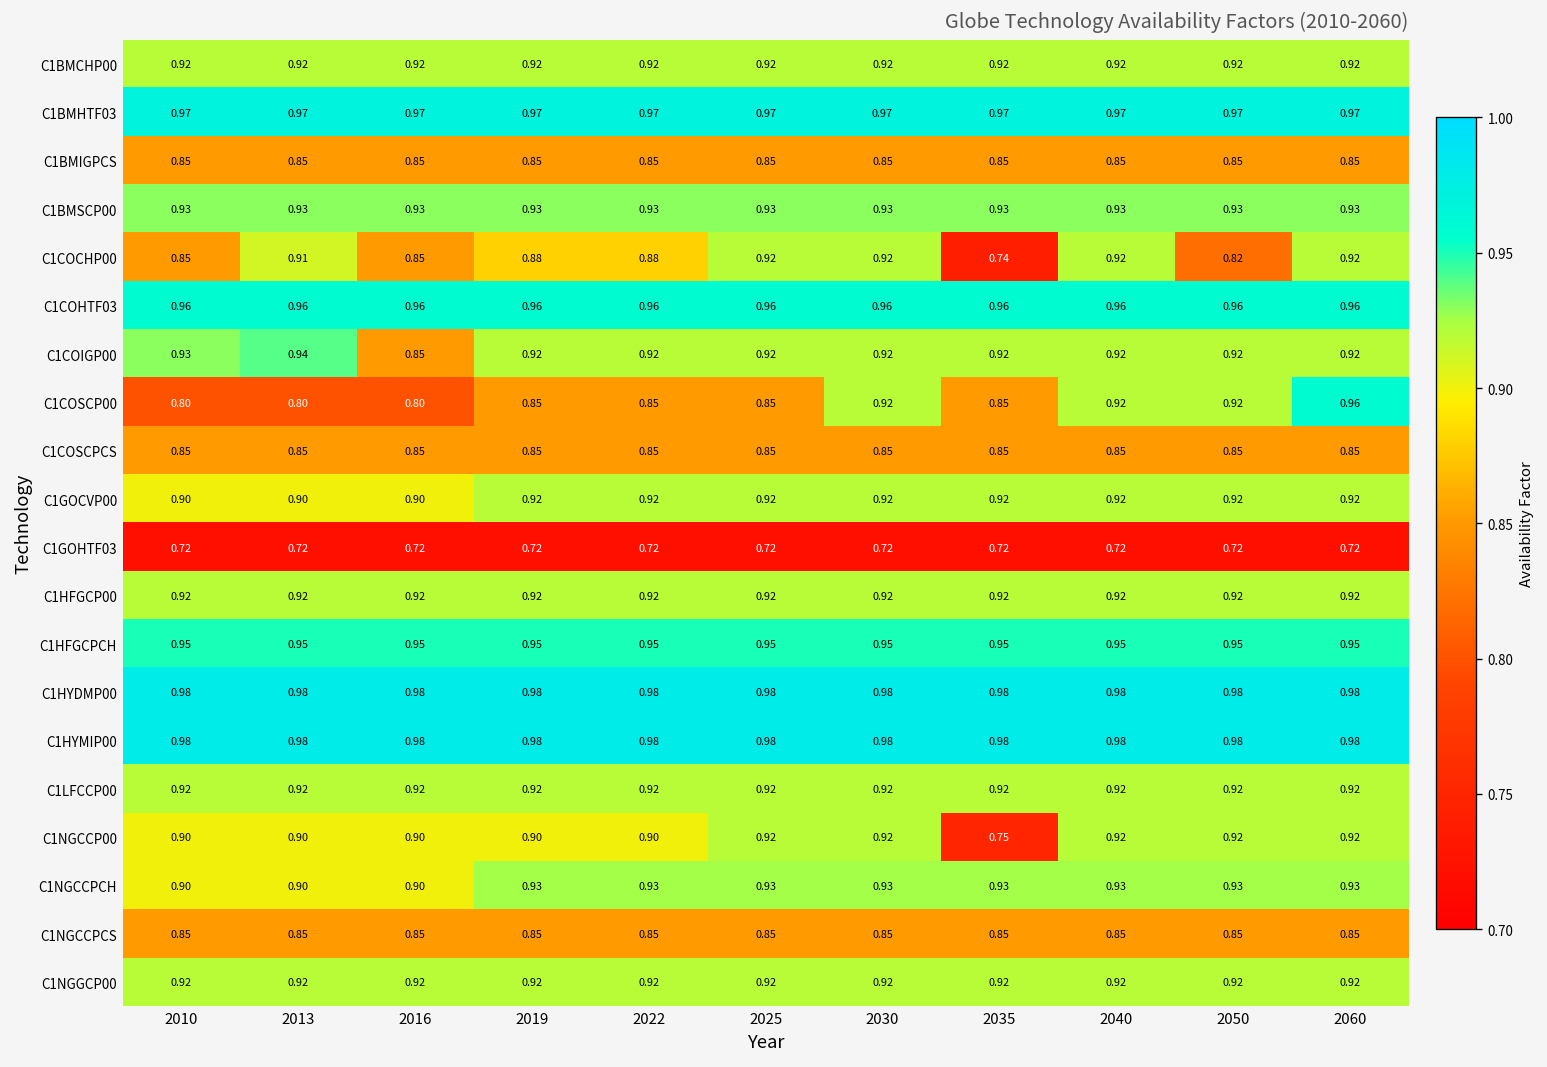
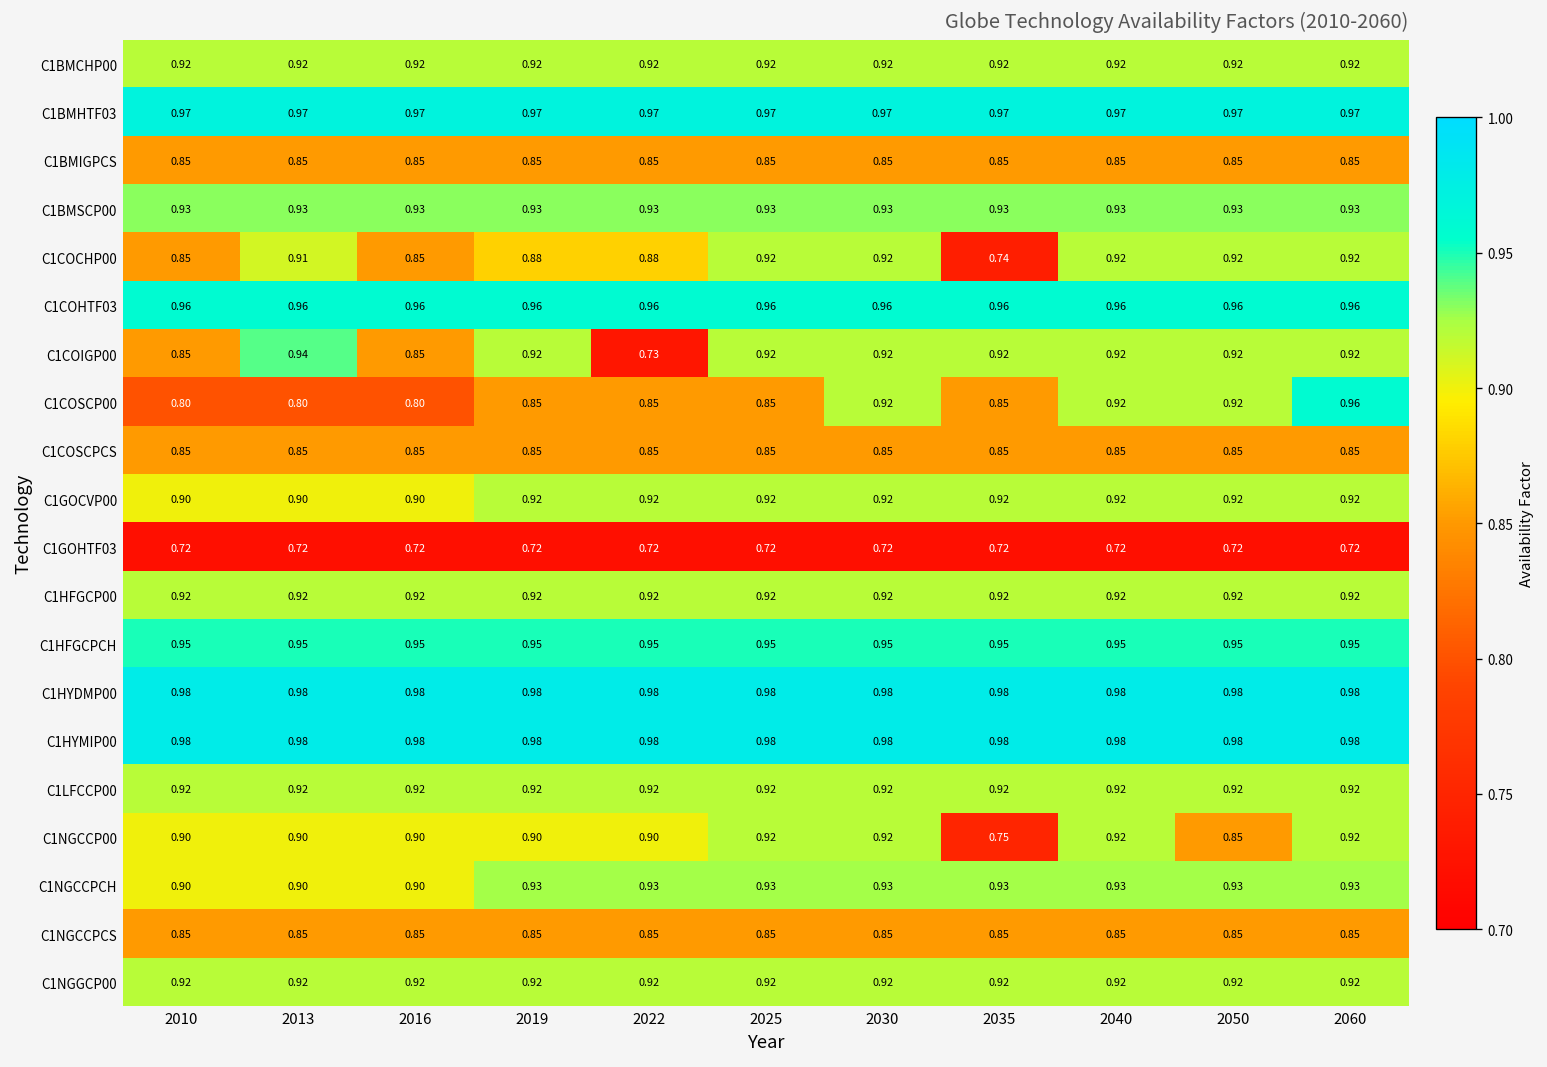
  {
    "C1COCHP00": {
      "2010": 0.85,
      "2013": 0.91,
      "2016": 0.85,
      "2019": 0.88,
      "2022": 0.88,
      "2025": 0.92,
      "2030": 0.92,
      "2035": 0.74,
      "2040": 0.92,
-     "2050": 0.82,
+     "2050": 0.92,
      "2060": 0.92
    },
    "C1COIGP00": {
-     "2010": 0.93,
+     "2010": 0.85,
      "2013": 0.94,
      "2016": 0.85,
      "2019": 0.92,
-     "2022": 0.92,
+     "2022": 0.73,
      "2025": 0.92,
      "2030": 0.92,
      "2035": 0.92,
      "2040": 0.92,
      "2050": 0.92,
      "2060": 0.92
    },
    "C1NGCCP00": {
      "2010": 0.90,
      "2013": 0.90,
      "2016": 0.90,
      "2019": 0.90,
      "2022": 0.90,
      "2025": 0.92,
      "2030": 0.92,
      "2035": 0.75,
      "2040": 0.92,
-     "2050": 0.92,
+     "2050": 0.85,
      "2060": 0.92
    }
  }
